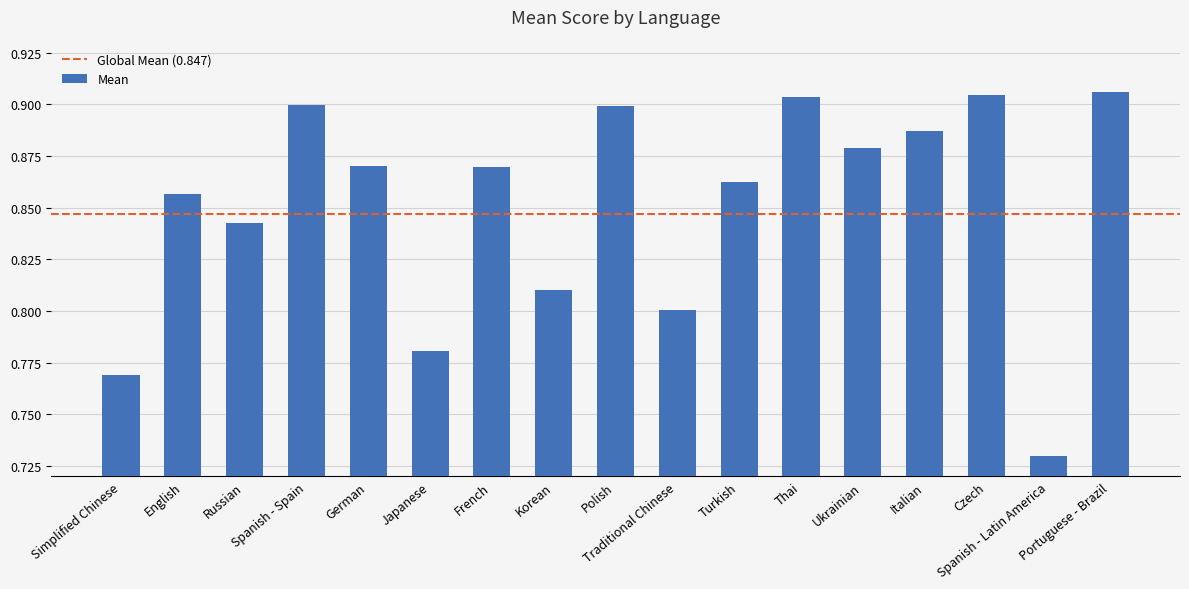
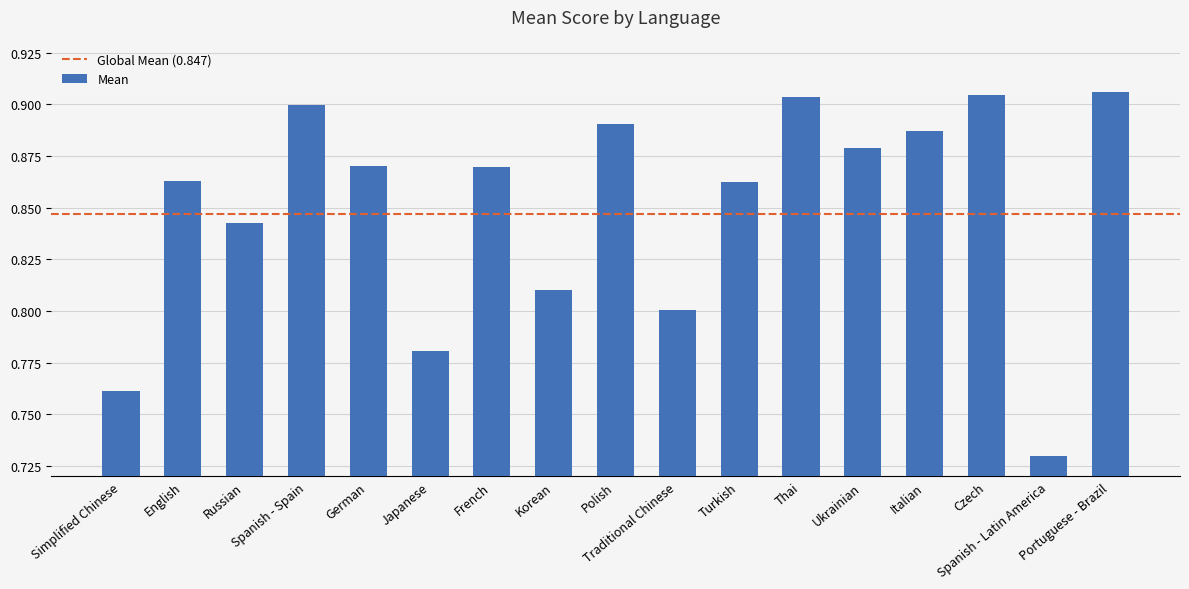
  {
-   "Simplified Chinese": 0.769,
-   "English": 0.856,
+   "Simplified Chinese": 0.761,
+   "English": 0.863,
    "Russian": 0.843,
    "Spanish - Spain": 0.900,
    "German": 0.870,
    "Japanese": 0.780,
    "French": 0.870,
    "Korean": 0.810,
-   "Polish": 0.899,
+   "Polish": 0.890,
    "Traditional Chinese": 0.800,
    "Turkish": 0.862,
    "Thai": 0.904,
    "Ukrainian": 0.879,
    "Italian": 0.887,
    "Czech": 0.905,
    "Spanish - Latin America": 0.730,
    "Portuguese - Brazil": 0.906
  }
